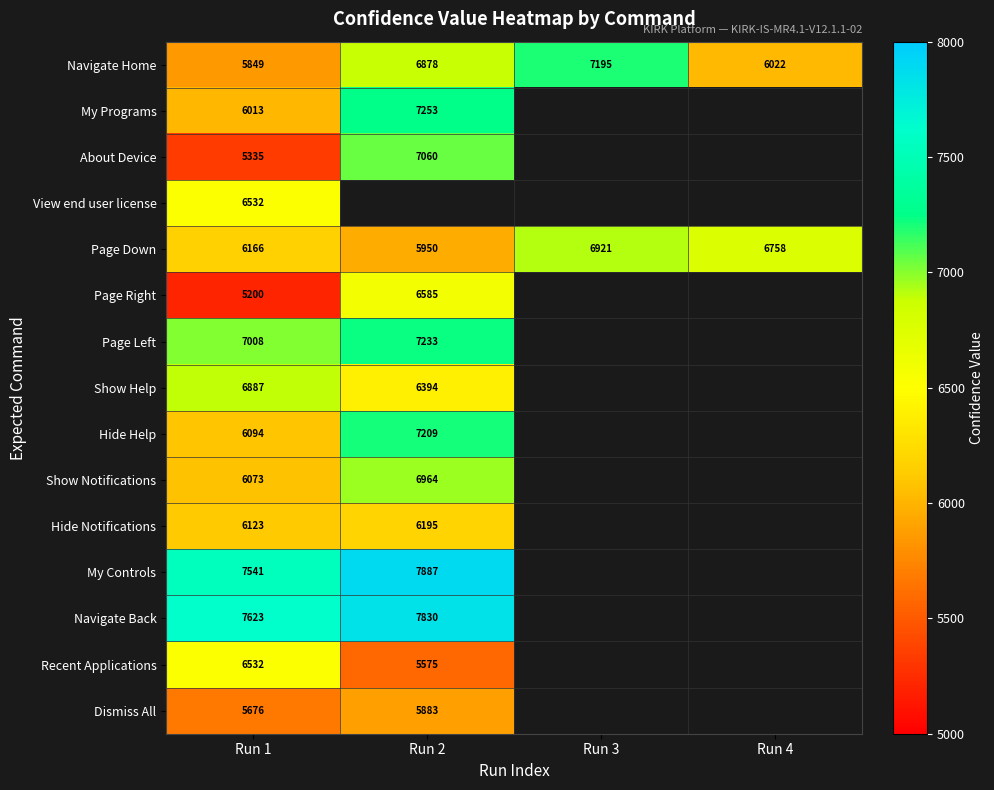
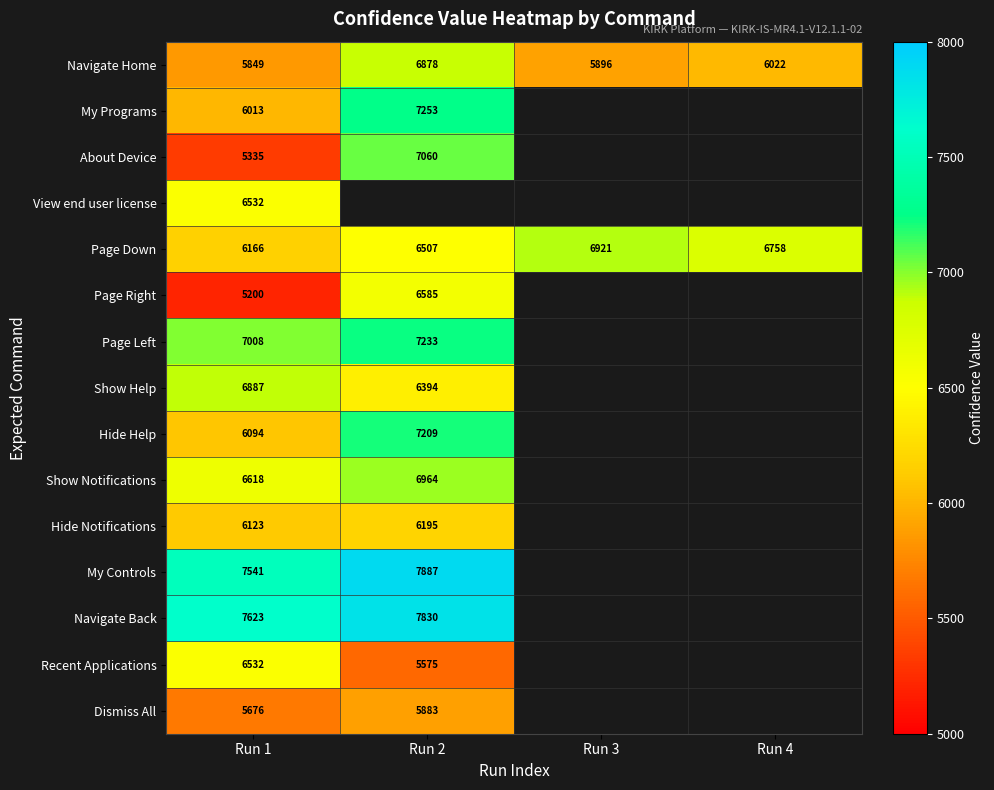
  {
    "Navigate Home": {
      "Run 1": 5849,
      "Run 2": 6878,
-     "Run 3": 7195,
+     "Run 3": 5896,
      "Run 4": 6022
    },
    "My Programs": {
      "Run 1": 6013,
      "Run 2": 7253
    },
    "About Device": {
      "Run 1": 5335,
      "Run 2": 7060
    },
    "View end user license": {
      "Run 1": 6532
    },
    "Page Down": {
      "Run 1": 6166,
-     "Run 2": 5950,
+     "Run 2": 6507,
      "Run 3": 6921,
      "Run 4": 6758
    },
    "Page Right": {
      "Run 1": 5200,
      "Run 2": 6585
    },
    "Page Left": {
      "Run 1": 7008,
      "Run 2": 7233
    },
    "Show Help": {
      "Run 1": 6887,
      "Run 2": 6394
    },
    "Hide Help": {
      "Run 1": 6094,
      "Run 2": 7209
    },
    "Show Notifications": {
-     "Run 1": 6073,
+     "Run 1": 6618,
      "Run 2": 6964
    },
    "Hide Notifications": {
      "Run 1": 6123,
      "Run 2": 6195
    },
    "My Controls": {
      "Run 1": 7541,
      "Run 2": 7887
    },
    "Navigate Back": {
      "Run 1": 7623,
      "Run 2": 7830
    },
    "Recent Applications": {
      "Run 1": 6532,
      "Run 2": 5575
    },
    "Dismiss All": {
      "Run 1": 5676,
      "Run 2": 5883
    }
  }
